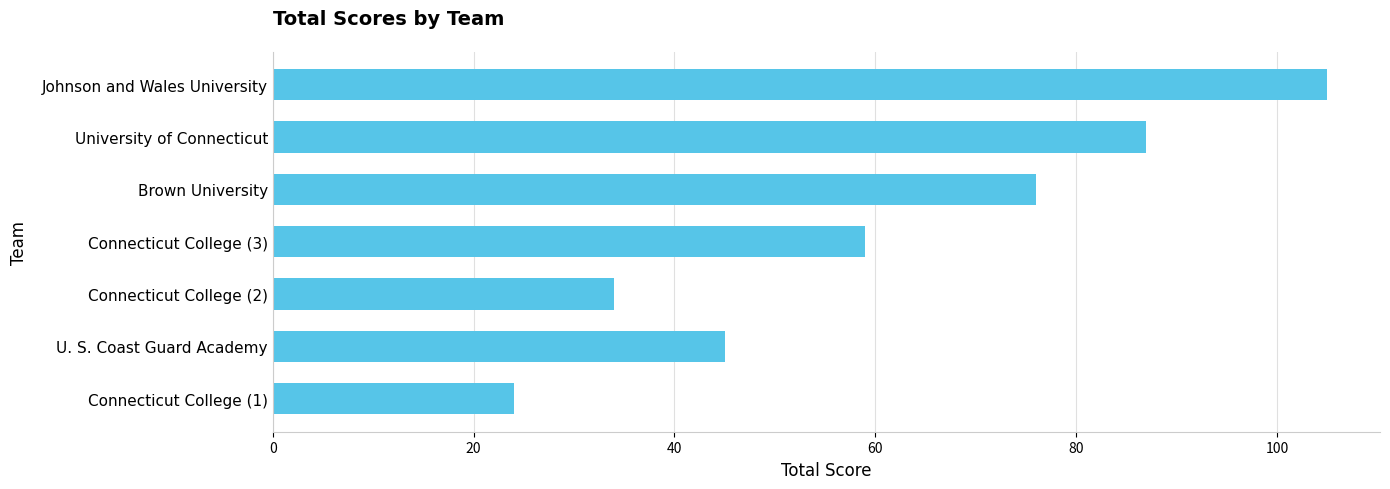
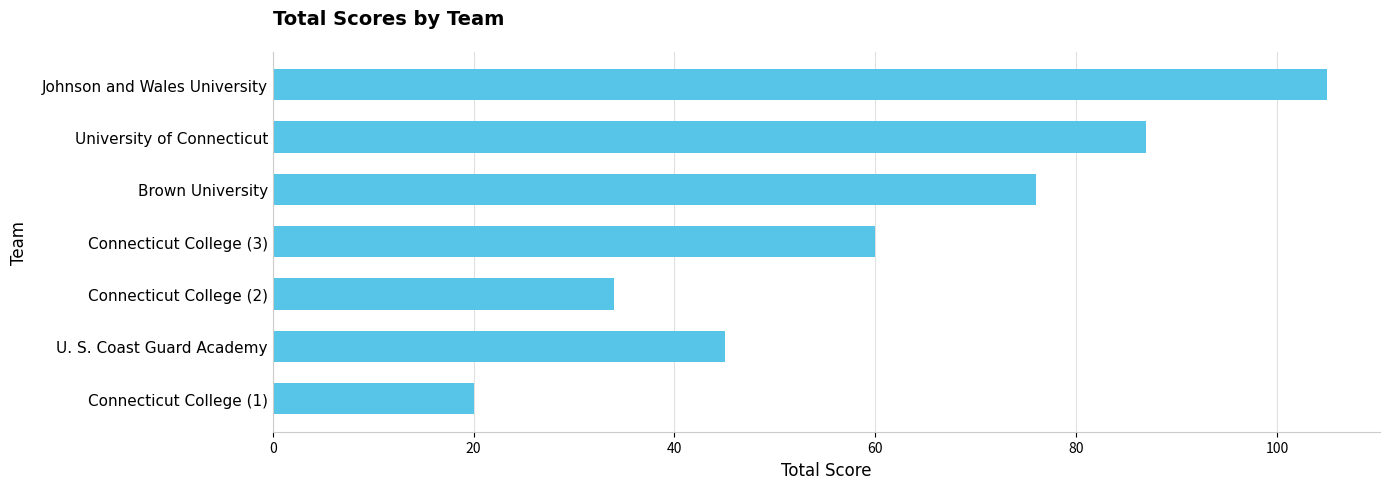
  {
    "Johnson and Wales University": 105,
    "University of Connecticut": 87,
    "Brown University": 76,
-   "Connecticut College (3)": 59,
+   "Connecticut College (3)": 60,
    "Connecticut College (2)": 34,
    "U. S. Coast Guard Academy": 45,
-   "Connecticut College (1)": 24
+   "Connecticut College (1)": 20
  }
